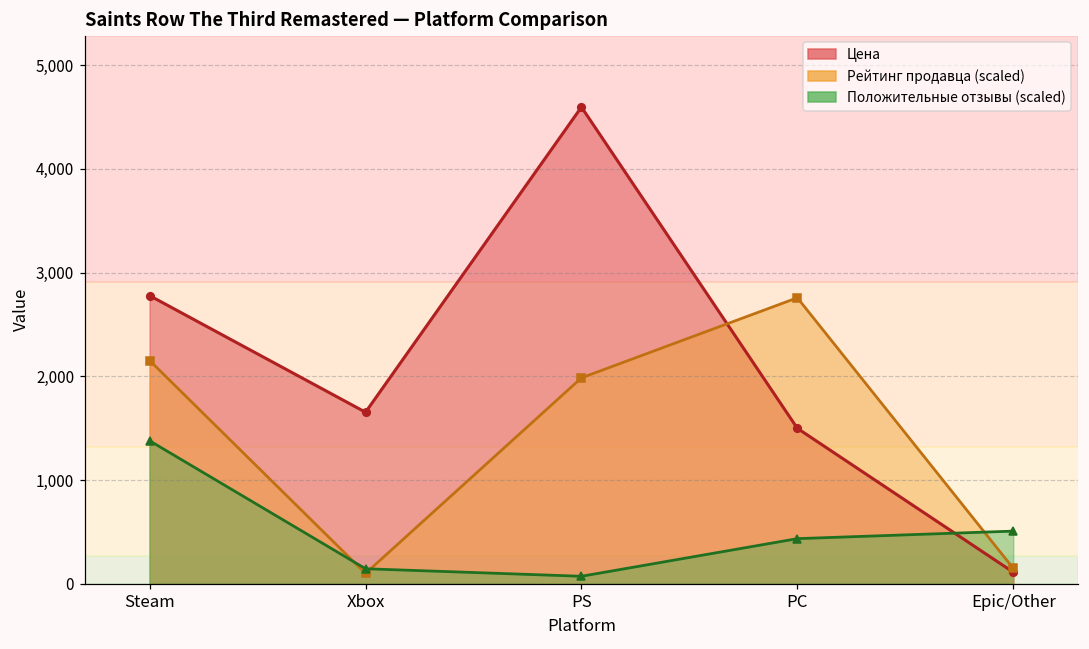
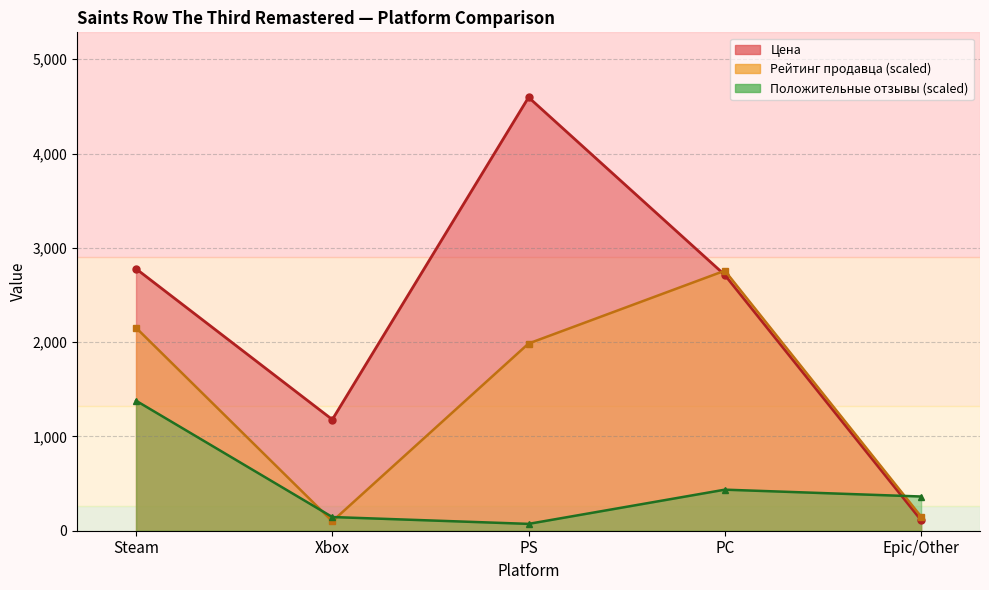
  {
    "Цена": {
      "Steam": "2,800",
-     "Xbox": "1,700",
+     "Xbox": "1,200",
      "PS": "4,600",
-     "PC": "1,500",
+     "PC": "2,700",
      "Epic/Other": "100"
    },
    "Рейтинг продавца (scaled)": {
      "Steam": "2,200",
      "Xbox": "100",
      "PS": "2,000",
      "PC": "2,800",
      "Epic/Other": "100"
    },
    "Положительные отзывы (scaled)": {
      "Steam": "1,400",
      "Xbox": "100",
      "PS": "100",
      "PC": "400",
-     "Epic/Other": "500"
+     "Epic/Other": "400"
    }
  }
